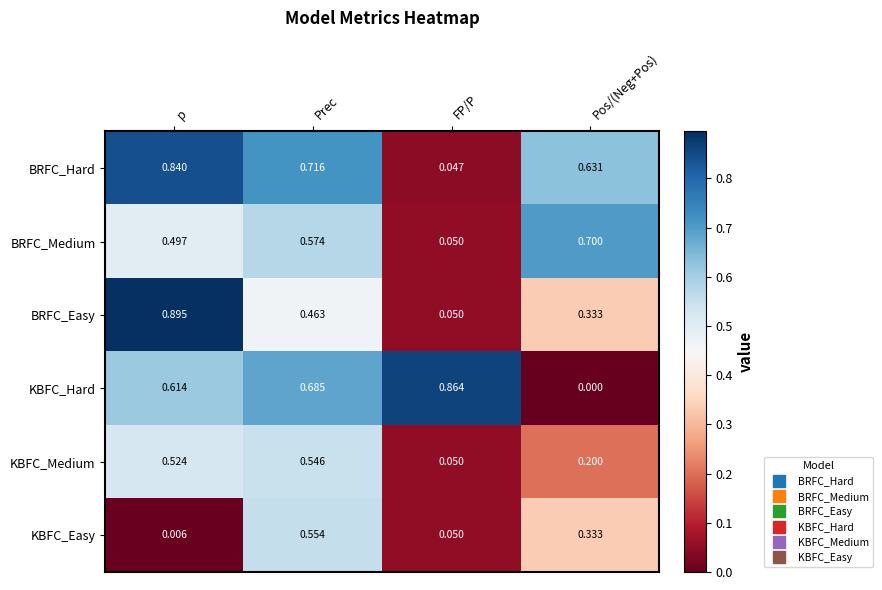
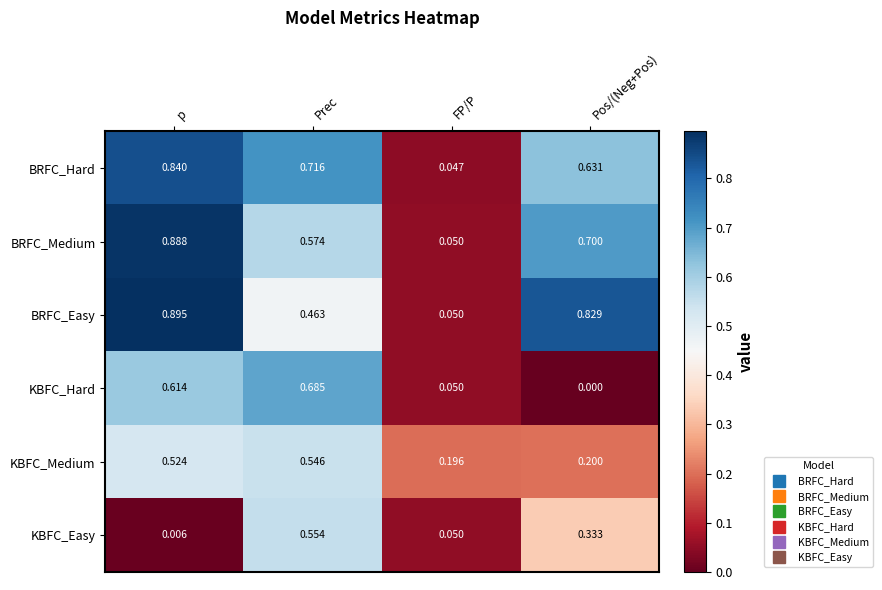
  {
    "BRFC_Hard": {
      "p": 0.840,
      "Prec": 0.716,
      "FP/P": 0.047,
      "Pos/(Neg+Pos)": 0.631
    },
    "BRFC_Medium": {
-     "p": 0.497,
+     "p": 0.888,
      "Prec": 0.574,
      "FP/P": 0.050,
      "Pos/(Neg+Pos)": 0.700
    },
    "BRFC_Easy": {
      "p": 0.895,
      "Prec": 0.463,
      "FP/P": 0.050,
-     "Pos/(Neg+Pos)": 0.333
+     "Pos/(Neg+Pos)": 0.829
    },
    "KBFC_Hard": {
      "p": 0.614,
      "Prec": 0.685,
-     "FP/P": 0.864,
+     "FP/P": 0.050,
      "Pos/(Neg+Pos)": 0.000
    },
    "KBFC_Medium": {
      "p": 0.524,
      "Prec": 0.546,
-     "FP/P": 0.050,
+     "FP/P": 0.196,
      "Pos/(Neg+Pos)": 0.200
    },
    "KBFC_Easy": {
      "p": 0.006,
      "Prec": 0.554,
      "FP/P": 0.050,
      "Pos/(Neg+Pos)": 0.333
    }
  }
